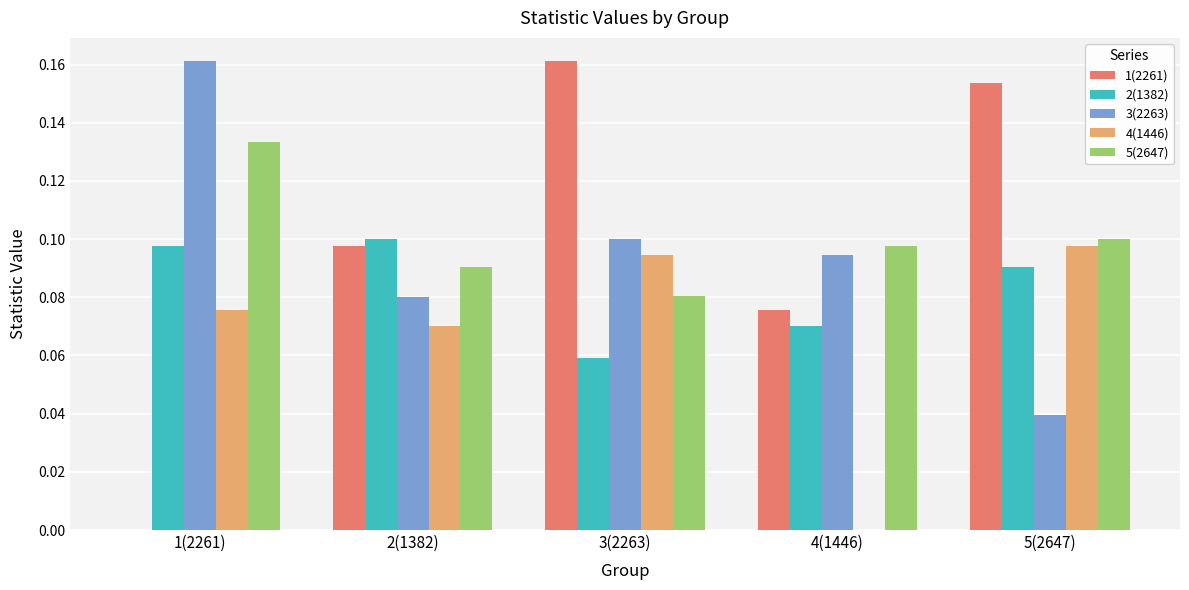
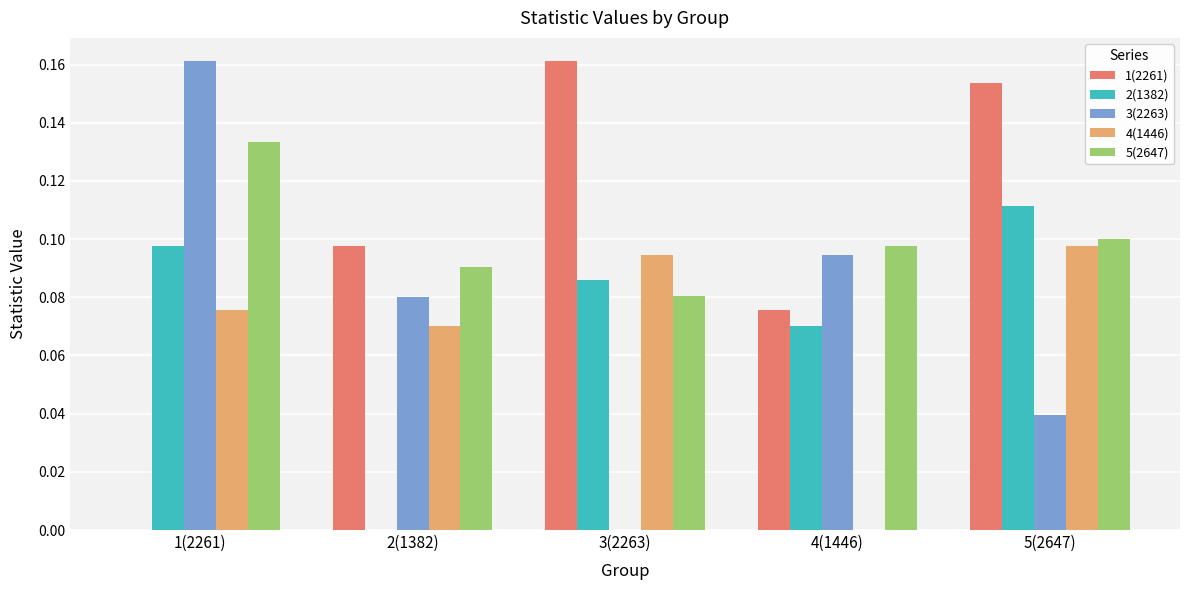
  {
    "2(1382)": {
      "1(2261)": 0.098,
-     "2(1382)": 0.1,
-     "3(2263)": 0.059,
+     "2(1382)": 0.0,
+     "3(2263)": 0.086,
      "4(1446)": 0.070,
-     "5(2647)": 0.090
+     "5(2647)": 0.111
    },
    "3(2263)": {
      "1(2261)": 0.161,
      "2(1382)": 0.080,
-     "3(2263)": 0.1,
+     "3(2263)": 0.0,
      "4(1446)": 0.095,
      "5(2647)": 0.039
    },
    "5(2647)": {
      "1(2261)": 0.133,
      "2(1382)": 0.090,
      "3(2263)": 0.081,
      "4(1446)": 0.098,
      "5(2647)": 0.100
    }
  }
